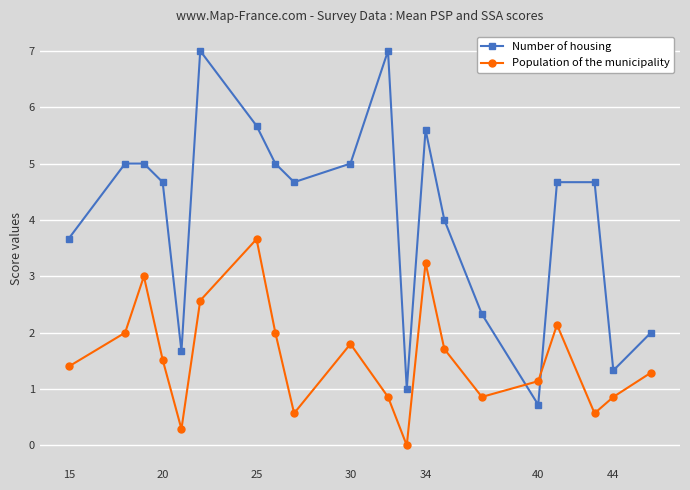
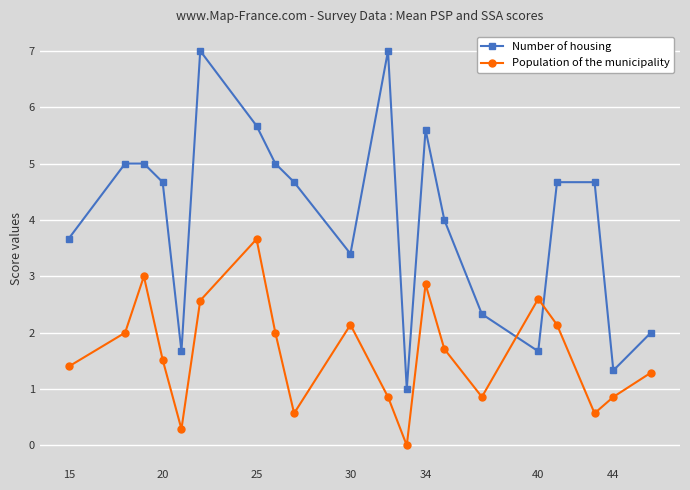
  {
    "Number of housing": {
      "15": 3.7,
      "20": 4.7,
      "25": 5.7,
-     "30": 5.0,
+     "30": 3.4,
      "34": 5.6,
-     "40": 0.7,
+     "40": 1.7,
      "44": 1.3
    },
    "Population of the municipality": {
      "15": 1.4,
      "20": 1.5,
      "25": 3.7,
-     "30": 1.8,
-     "34": 3.2,
-     "40": 1.1,
+     "30": 2.1,
+     "34": 2.9,
+     "40": 2.6,
      "44": 0.9
    }
  }
